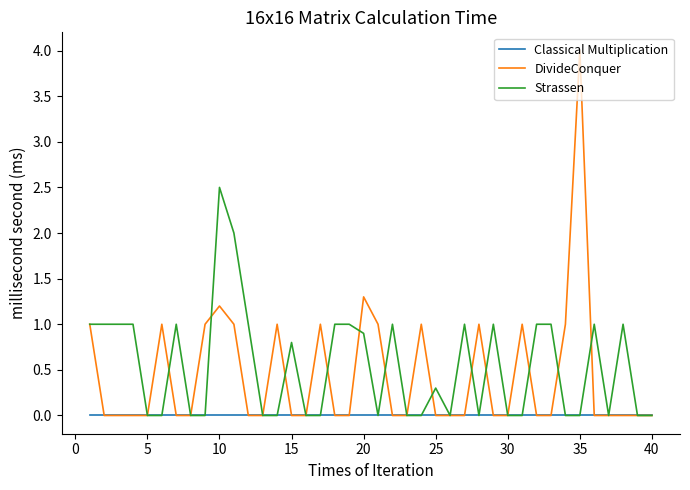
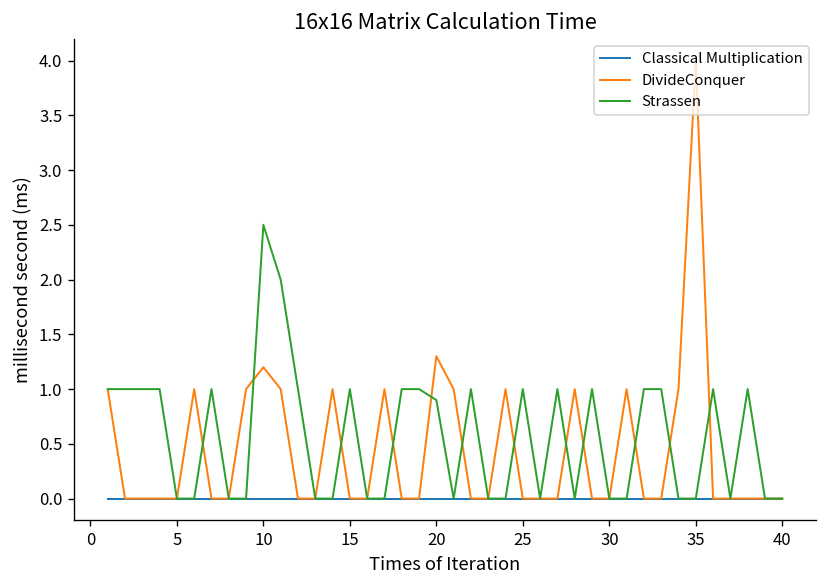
  {
    "Classical Multiplication": {
      "10": 0.0,
      "20": 0.0
    },
    "DivideConquer": {
      "10": 1.2,
      "20": 1.3
    },
    "Strassen": {
      "10": 2.5,
-     "15": 0.8,
+     "15": 1.0,
      "20": 0.9,
-     "25": 0.3
+     "25": 1.0
    }
  }
